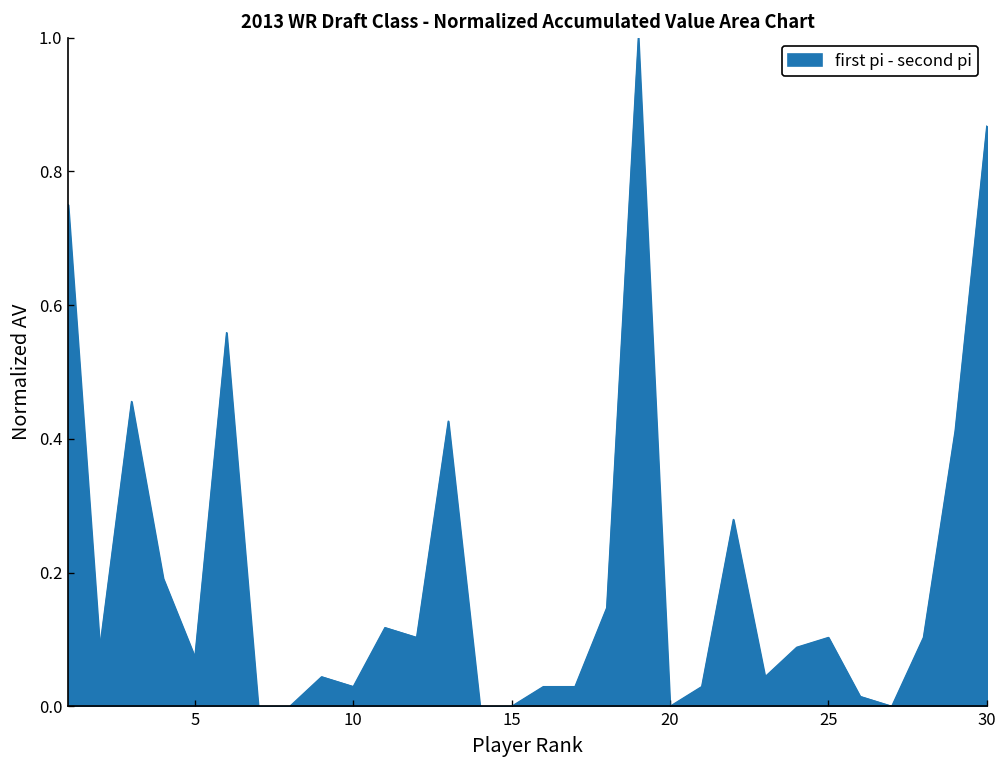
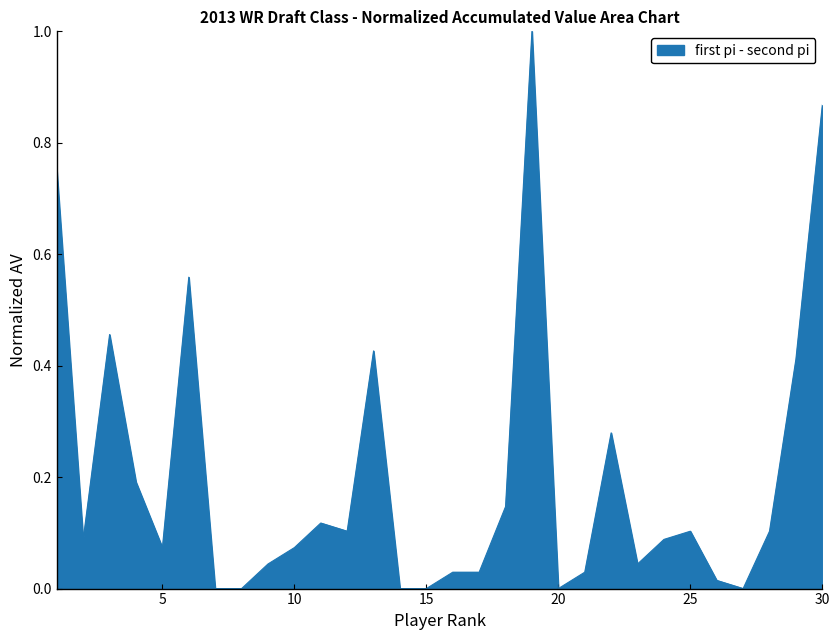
  {
    "5": 0.07,
-   "10": 0.03,
+   "10": 0.07,
    "15": 0.00,
    "20": 0.00,
    "25": 0.10,
    "30": 0.87
  }
